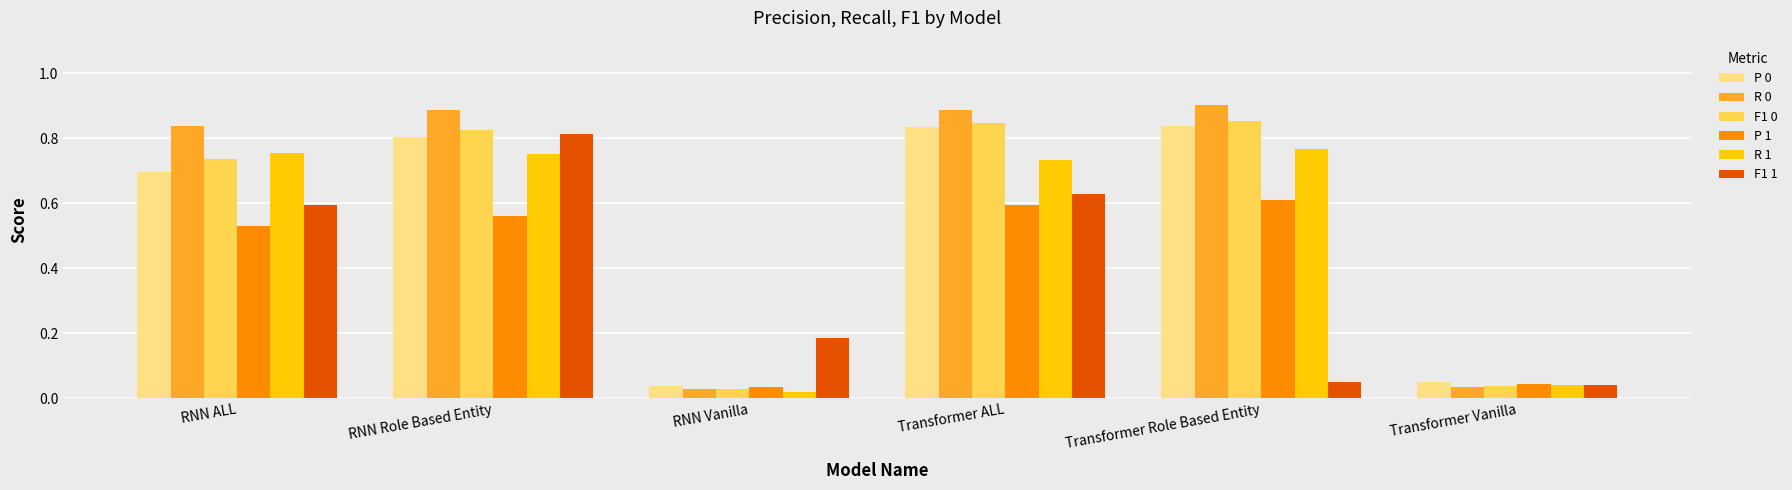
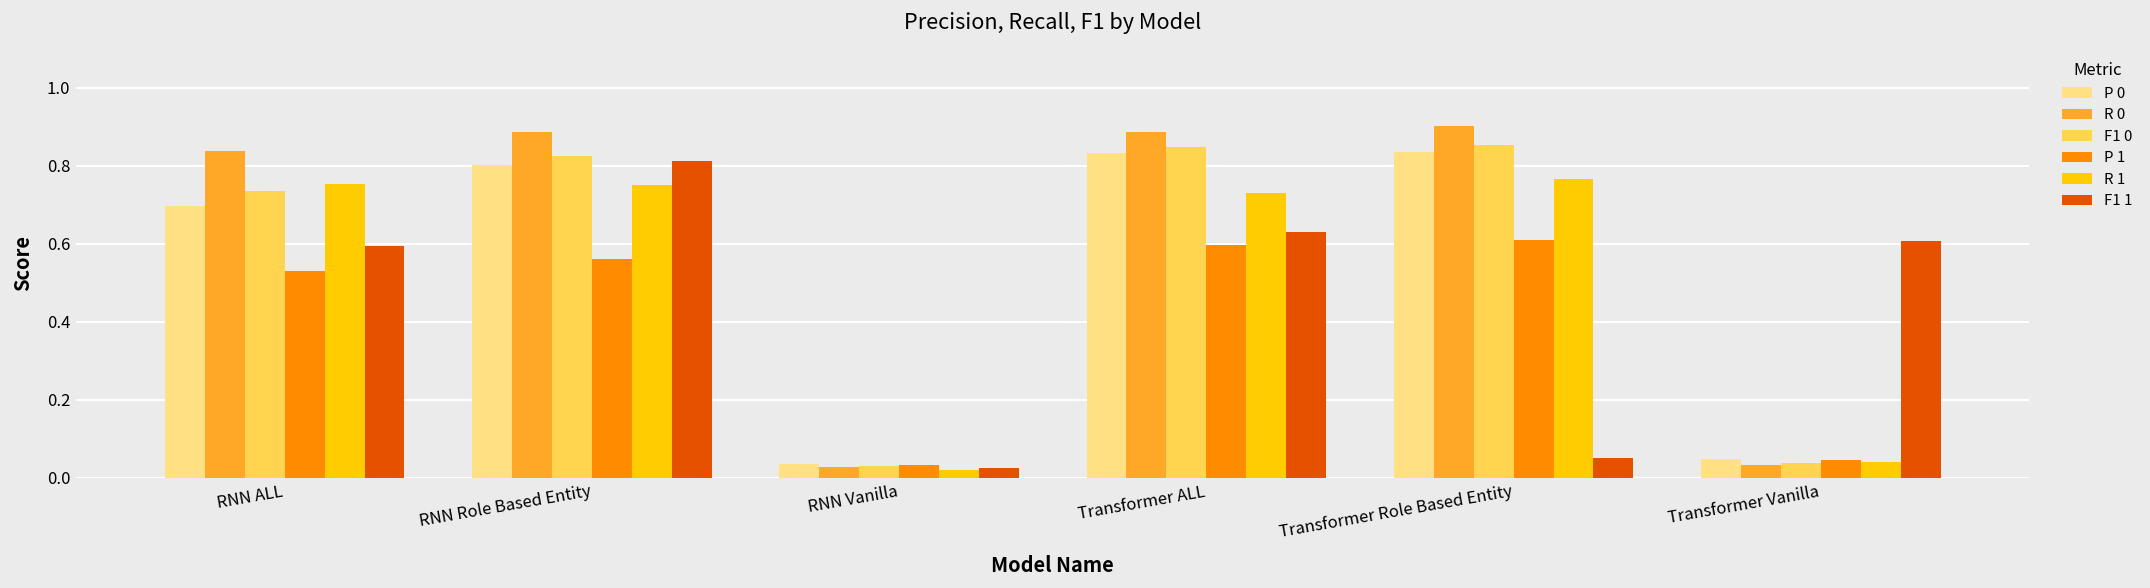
  {
    "F1 1": {
      "RNN ALL": 0.59,
      "RNN Role Based Entity": 0.81,
-     "RNN Vanilla": 0.18,
+     "RNN Vanilla": 0.02,
      "Transformer ALL": 0.63,
      "Transformer Role Based Entity": 0.05,
-     "Transformer Vanilla": 0.04
+     "Transformer Vanilla": 0.61
    }
  }
